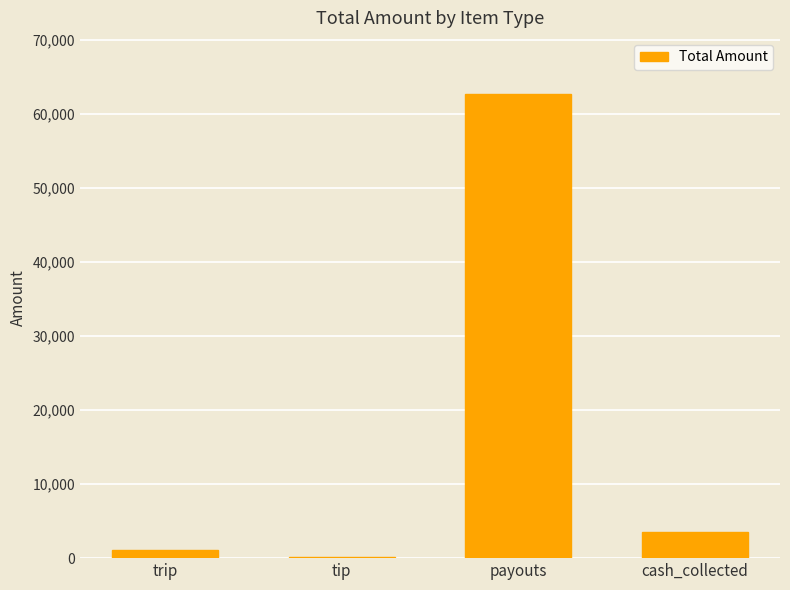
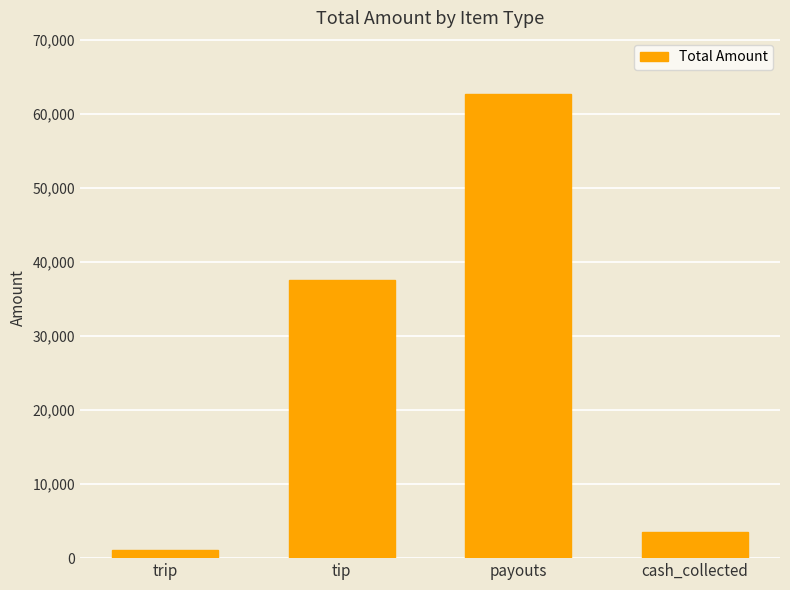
  {
    "trip": "1,000",
-   "tip": "0",
+   "tip": "38,000",
    "payouts": "63,000",
    "cash_collected": "3,000"
  }
